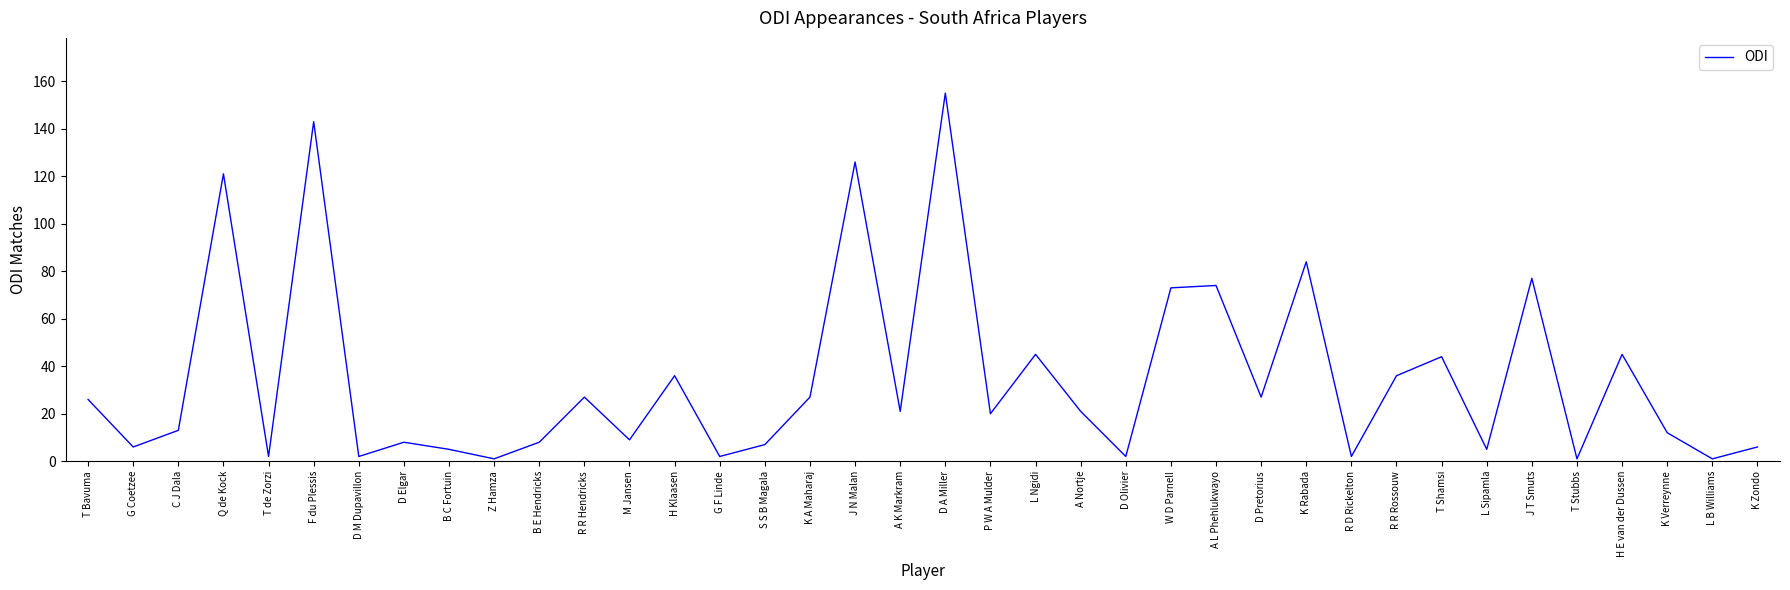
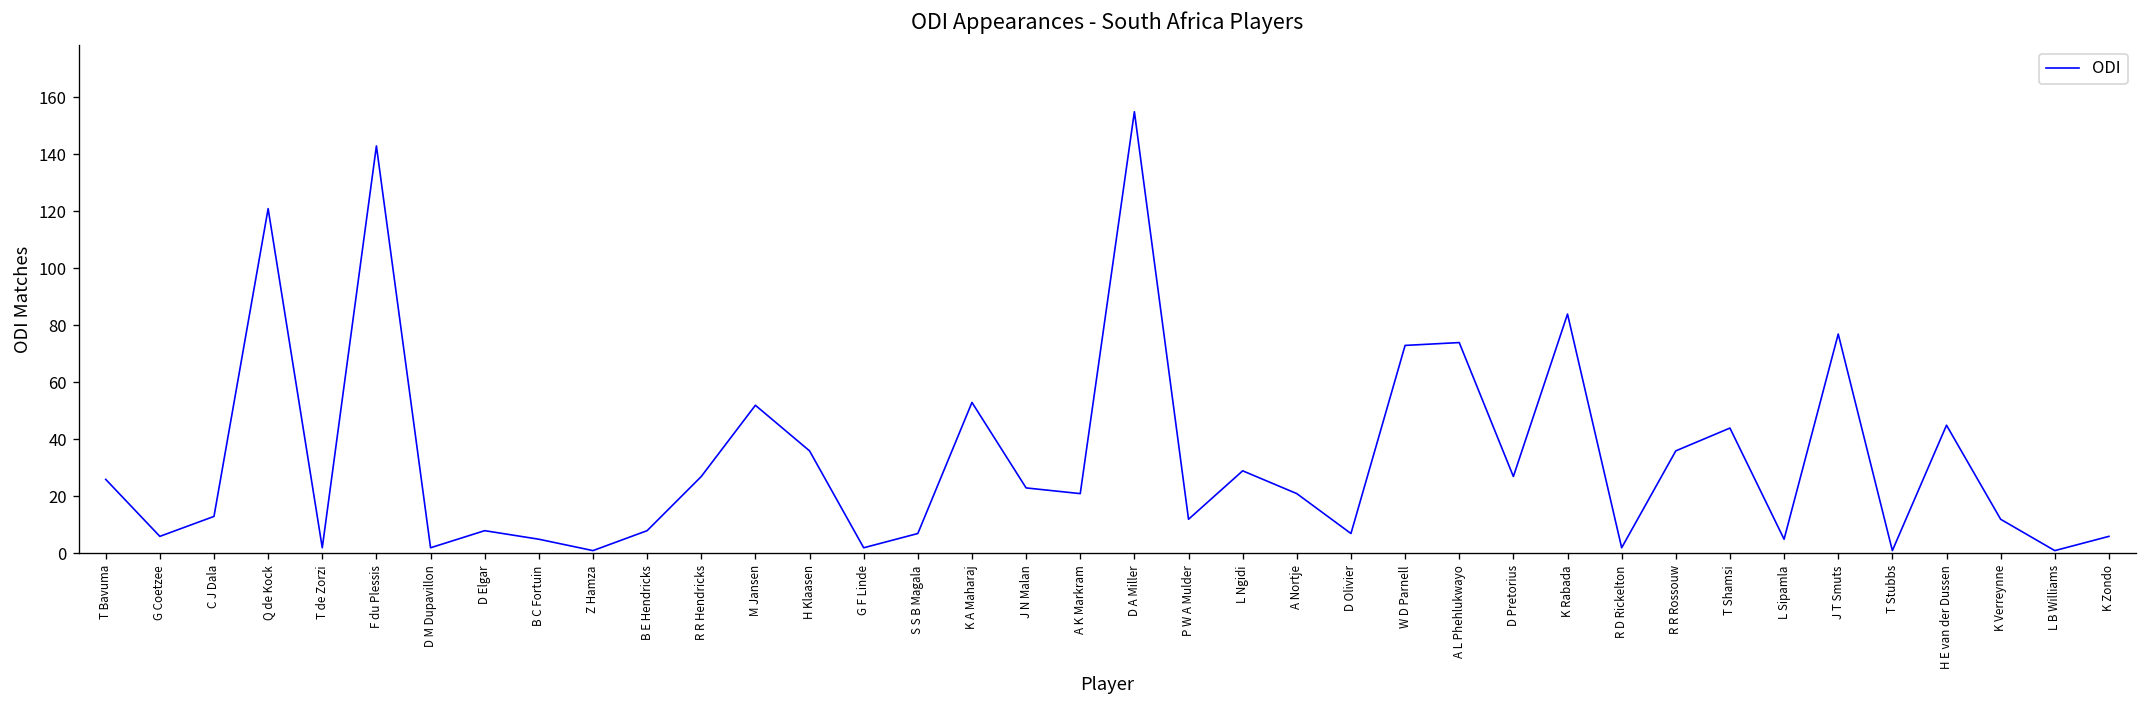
  {
    "T Bavuma": 26,
    "G Coetzee": 6,
    "C J Dala": 13,
    "Q de Kock": 121,
    "T de Zorzi": 2,
    "F du Plessis": 143,
    "D M Dupavillon": 2,
    "D Elgar": 8,
    "B C Fortuin": 5,
    "Z Hamza": 1,
    "B E Hendricks": 8,
    "R R Hendricks": 27,
-   "M Jansen": 9,
+   "M Jansen": 52,
    "H Klaasen": 36,
    "G F Linde": 2,
    "S S B Magala": 7,
-   "K A Maharaj": 27,
-   "J N Malan": 126,
+   "K A Maharaj": 53,
+   "J N Malan": 23,
    "A K Markram": 21,
    "D A Miller": 155,
-   "P W A Mulder": 20,
-   "L Ngidi": 45,
+   "P W A Mulder": 12,
+   "L Ngidi": 29,
    "A Nortje": 21,
-   "D Olivier": 2,
+   "D Olivier": 7,
    "W D Parnell": 73,
    "A L Phehlukwayo": 74,
    "D Pretorius": 27,
    "K Rabada": 84,
    "R D Rickelton": 2,
    "R R Rossouw": 36,
    "T Shamsi": 44,
    "L Sipamla": 5,
    "J T Smuts": 77,
    "T Stubbs": 1,
    "H E van der Dussen": 45,
    "K Verreynne": 12,
    "L B Williams": 1,
    "K Zondo": 6
  }
